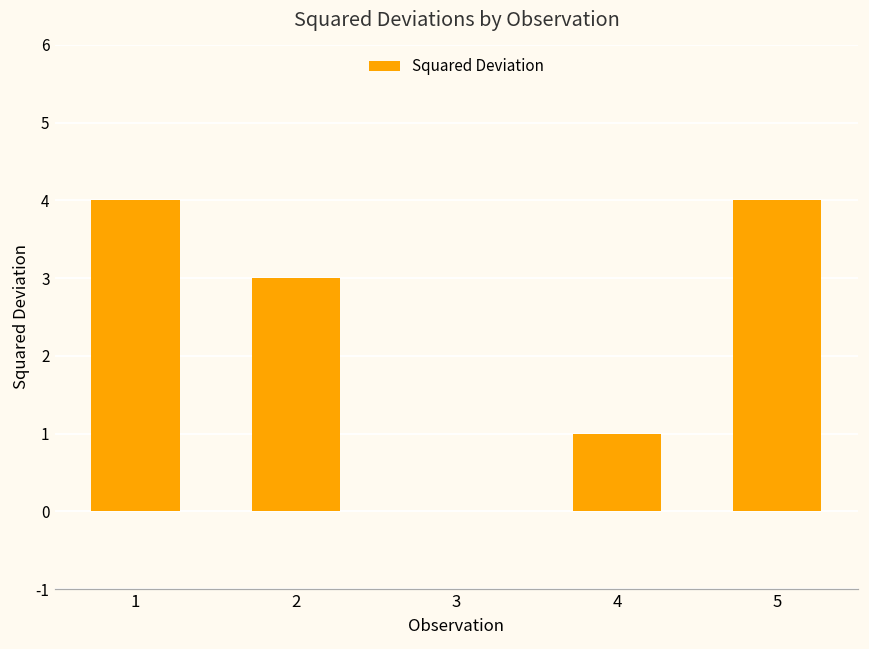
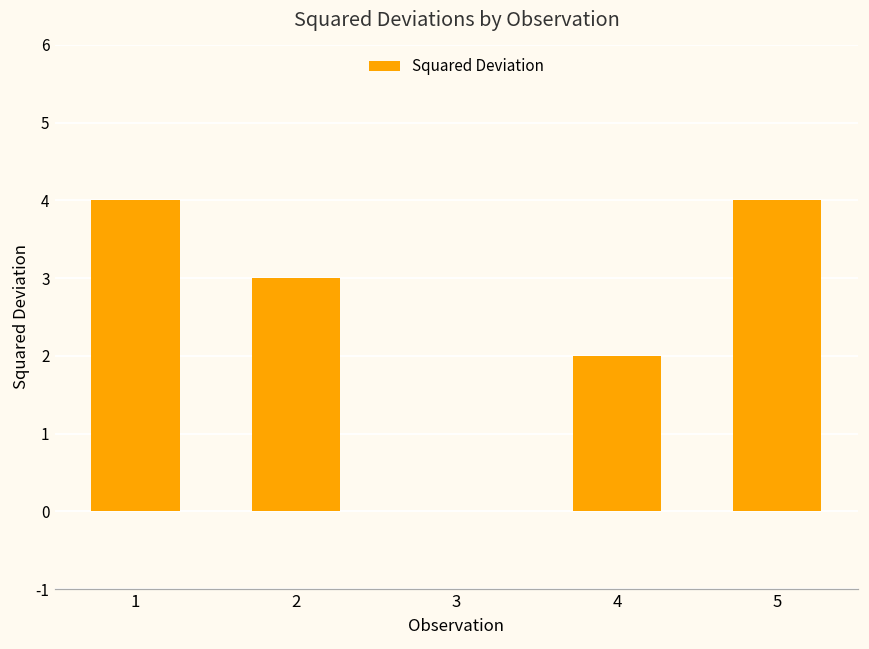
  {
    "1": 4,
    "2": 3,
    "3": 0,
-   "4": 1,
+   "4": 2,
    "5": 4
  }
